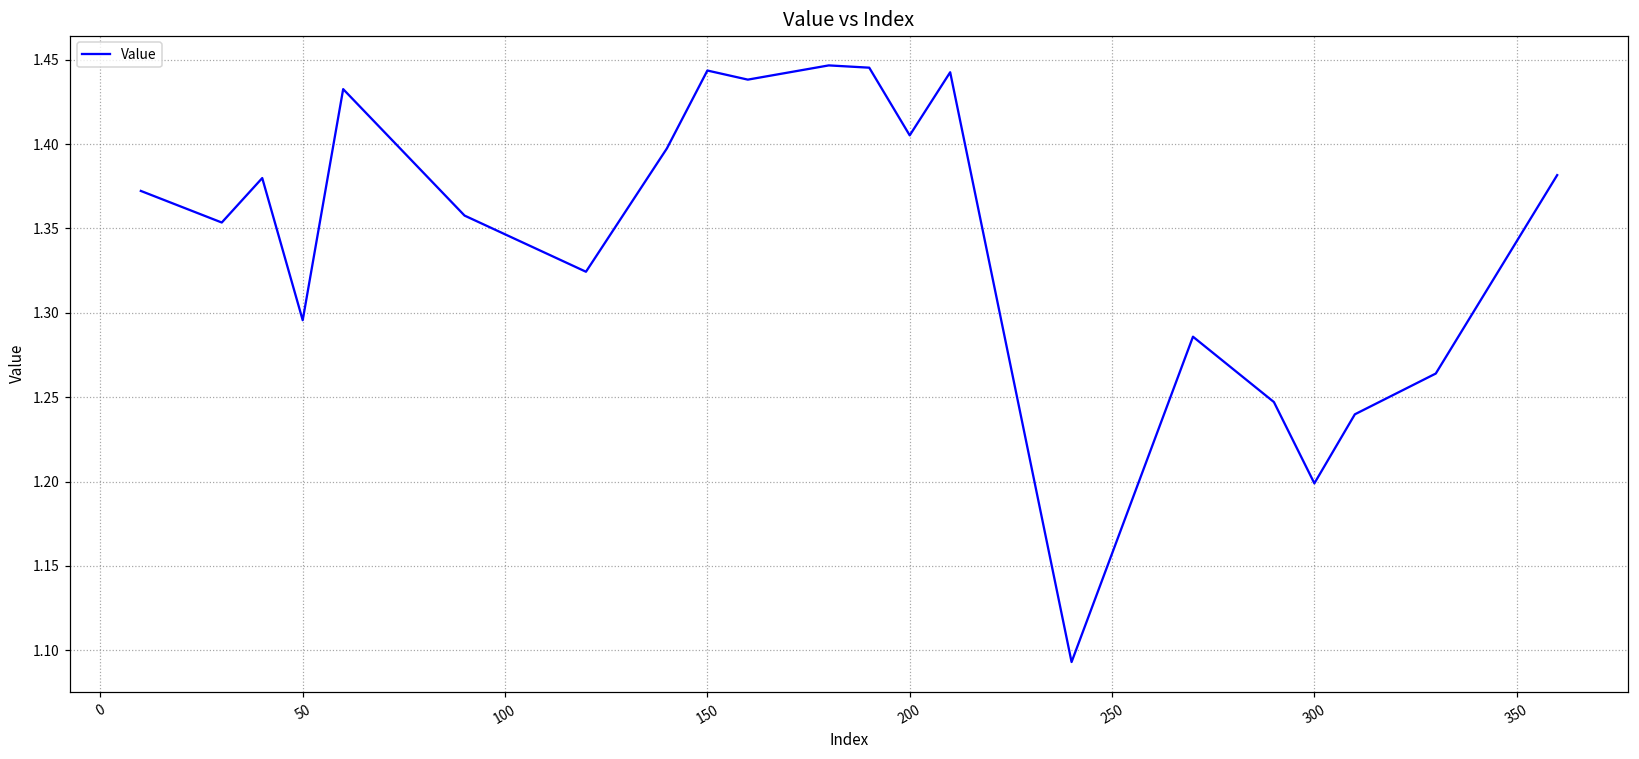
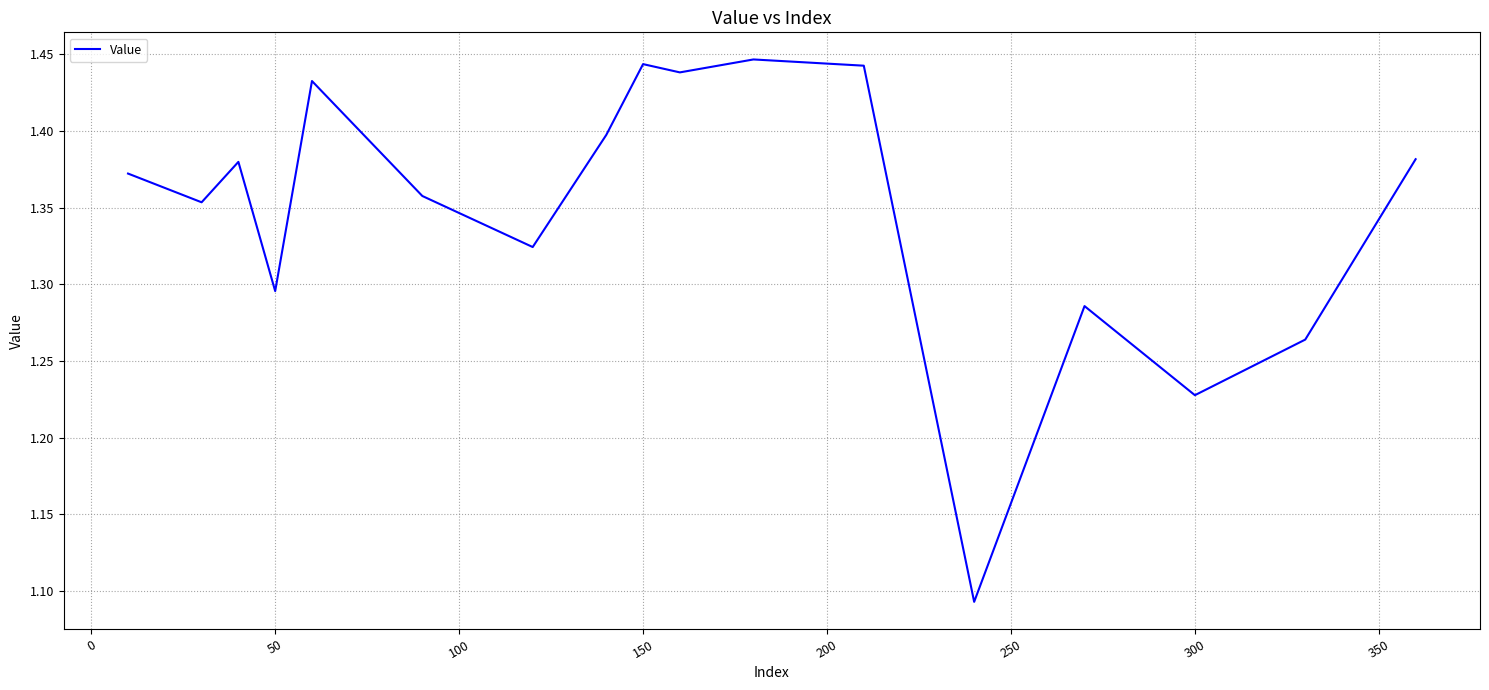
  {
    "50": 1.296,
    "100": 1.347,
    "150": 1.444,
-   "200": 1.405,
+   "200": 1.444,
    "250": 1.157,
-   "300": 1.199,
+   "300": 1.228,
    "350": 1.342
  }
